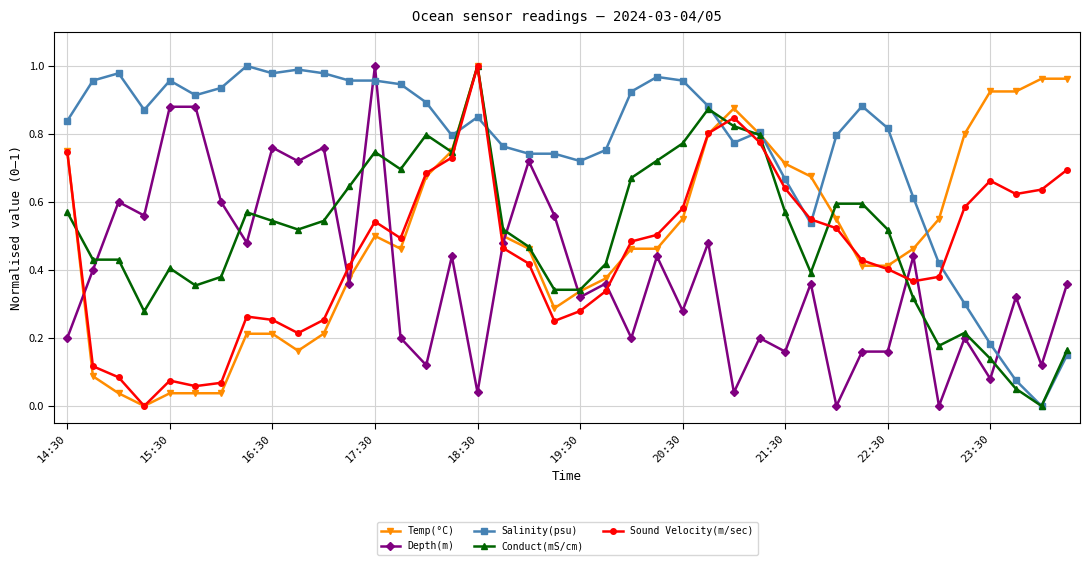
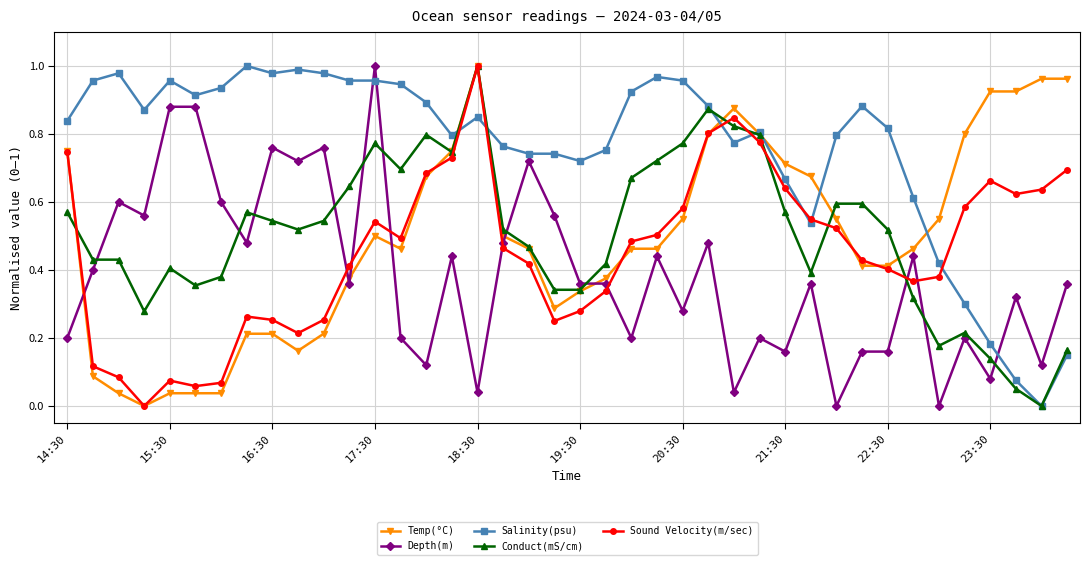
  {
    "Temp(°C)": {
      "15:30": 0.04,
      "16:30": 0.21,
      "17:30": 0.50,
      "20:30": 0.55,
      "21:30": 0.71,
      "22:30": 0.41,
      "23:30": 0.93
    },
    "Depth(m)": {
      "14:30": 0.20,
      "15:30": 0.88,
      "16:30": 0.76,
      "17:30": 1.00,
      "18:30": 0.04,
-     "19:30": 0.32,
+     "19:30": 0.36,
      "20:30": 0.28,
      "21:30": 0.16,
      "22:30": 0.16,
      "23:30": 0.08
    },
    "Salinity(psu)": {
      "14:30": 0.84,
      "15:30": 0.96,
      "16:30": 0.98,
      "17:30": 0.96,
      "18:30": 0.85,
      "19:30": 0.72,
      "20:30": 0.96,
      "21:30": 0.67,
      "22:30": 0.82,
      "23:30": 0.18
    },
    "Conduct(mS/cm)": {
      "14:30": 0.57,
      "15:30": 0.41,
      "16:30": 0.54,
-     "17:30": 0.75,
+     "17:30": 0.77,
      "20:30": 0.77,
      "21:30": 0.57,
      "22:30": 0.52,
      "23:30": 0.14
    },
    "Sound Velocity(m/sec)": {
      "15:30": 0.07,
      "16:30": 0.25,
      "17:30": 0.54,
      "19:30": 0.28,
      "20:30": 0.58,
      "21:30": 0.64,
      "22:30": 0.40,
      "23:30": 0.66
    }
  }
